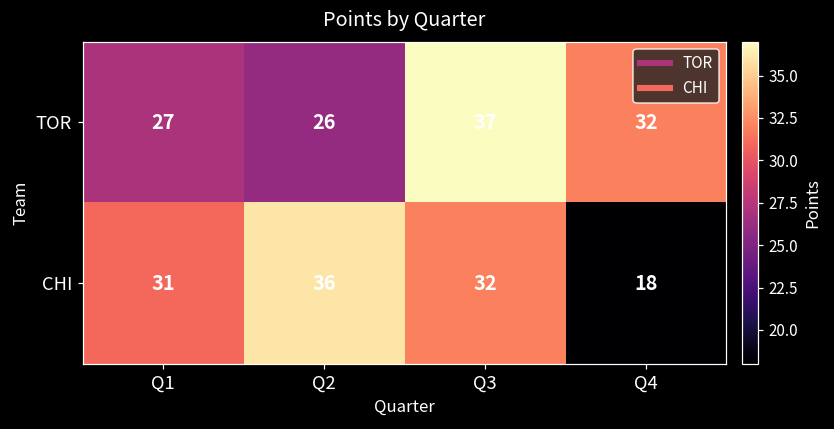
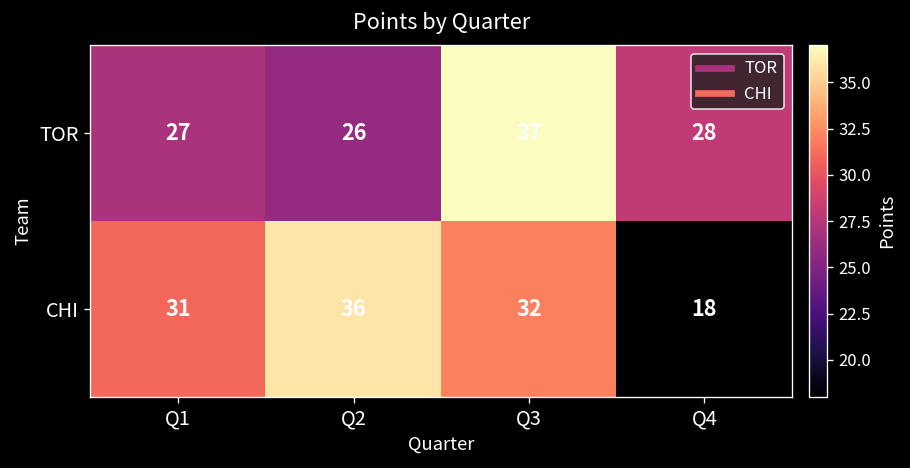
  {
    "TOR": {
      "Q1": 27,
      "Q2": 26,
      "Q3": 37,
-     "Q4": 32
+     "Q4": 28
    },
    "CHI": {
      "Q1": 31,
      "Q2": 36,
      "Q3": 32,
      "Q4": 18
    }
  }
